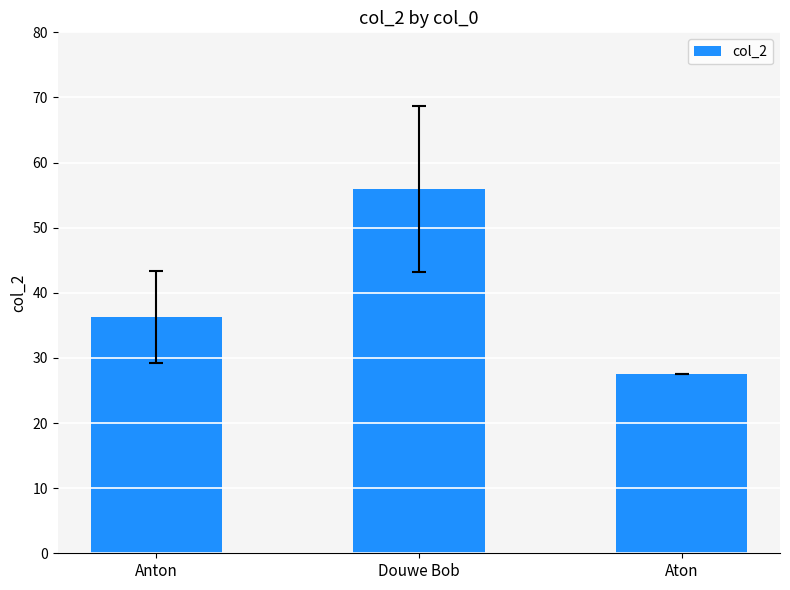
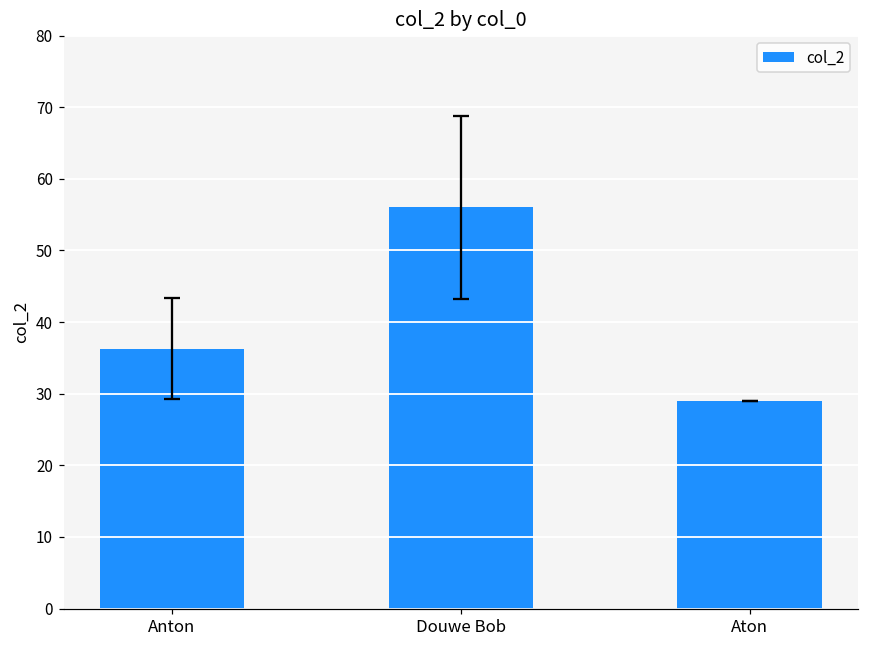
  {
    "col_2": {
      "Anton": 36,
      "Douwe Bob": 56,
-     "Aton": 28
+     "Aton": 29
    }
  }
